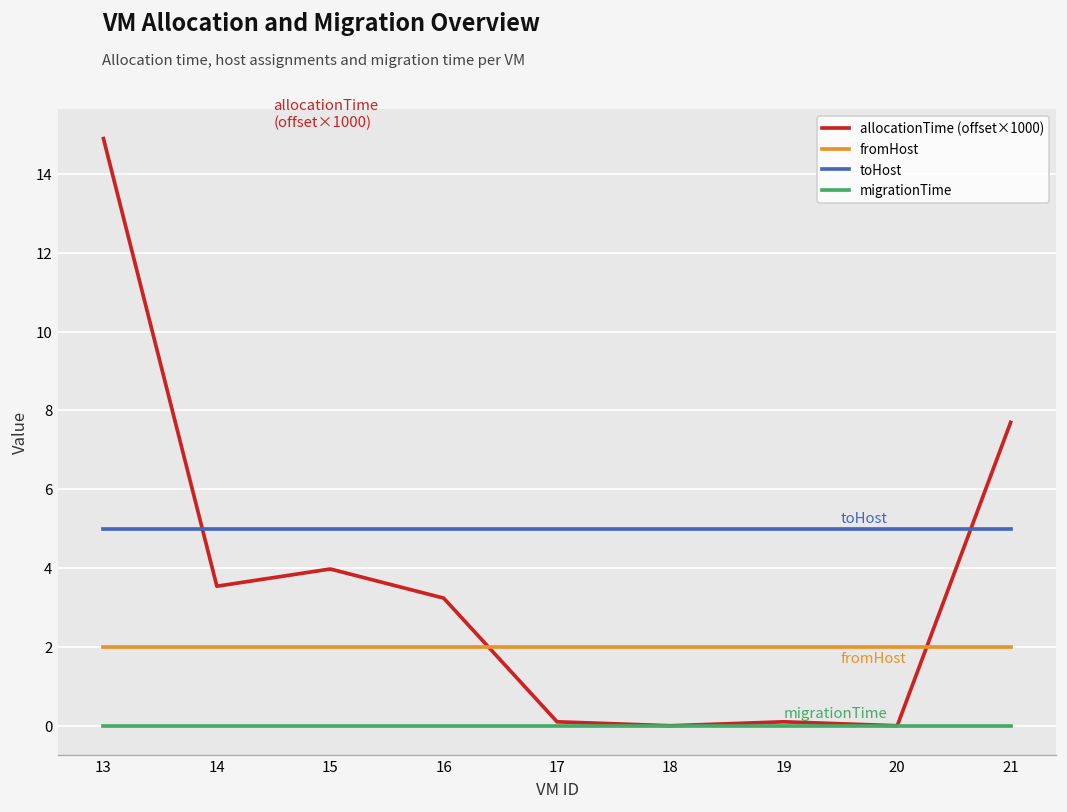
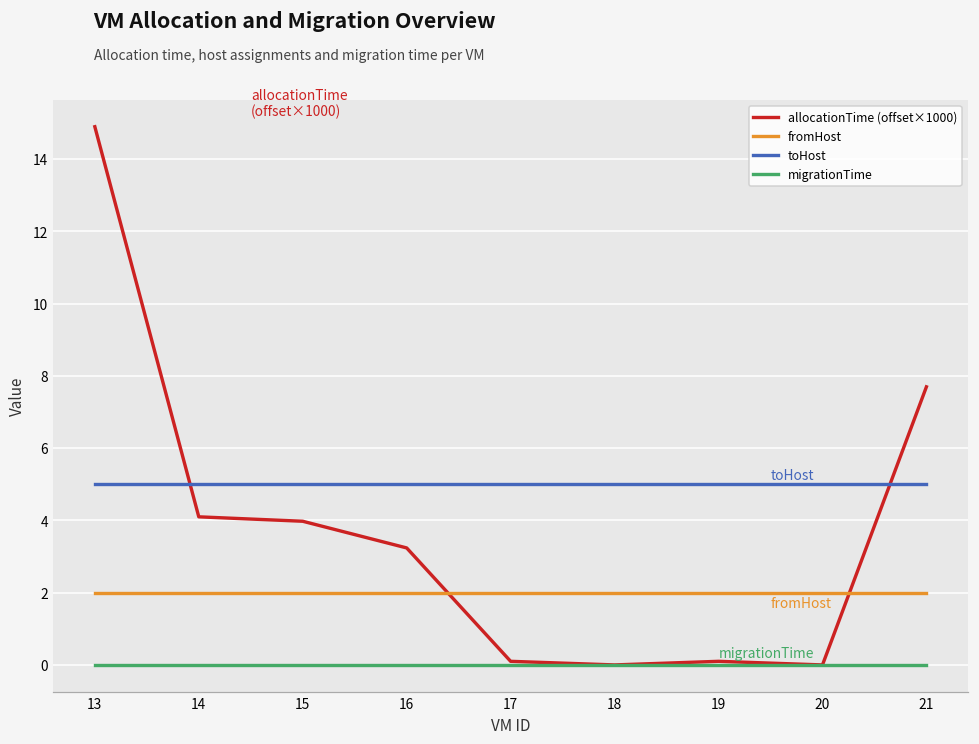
  {
    "allocationTime (offset×1000)": {
      "13": 14.9,
-     "14": 3.5,
+     "14": 4.1,
      "15": 4.0,
      "16": 3.2,
      "17": 0.1,
      "19": 0.1,
      "21": 7.7
    },
    "fromHost": {
      "13": 2.0,
      "14": 2.0,
      "15": 2.0,
      "16": 2.0,
      "17": 2.0,
      "18": 2.0,
      "19": 2.0,
      "20": 2.0,
      "21": 2.0
    },
    "toHost": {
      "13": 5.0,
      "14": 5.0,
      "15": 5.0,
      "16": 5.0,
      "17": 5.0,
      "18": 5.0,
      "19": 5.0,
      "20": 5.0,
      "21": 5.0
    },
    "migrationTime": {
      "13": 0.0,
      "14": 0.0,
      "15": 0.0,
      "16": 0.0,
      "17": 0.0,
      "19": 0.0,
      "21": 0.0
    }
  }
